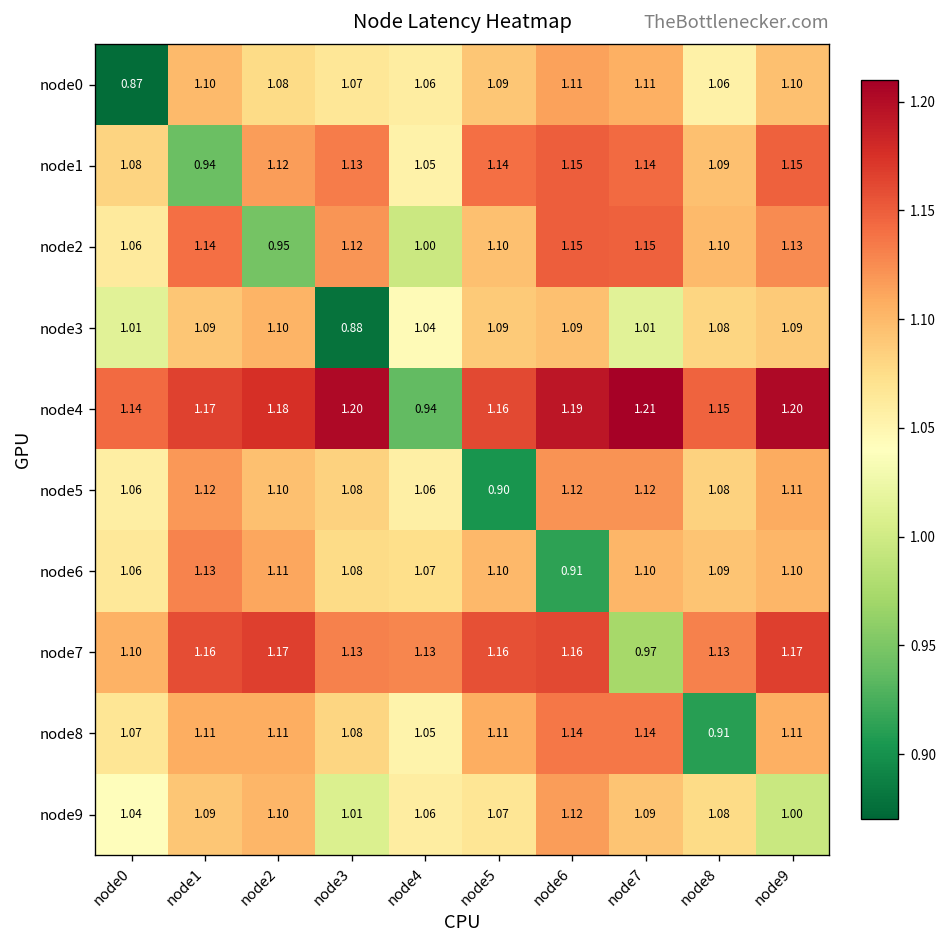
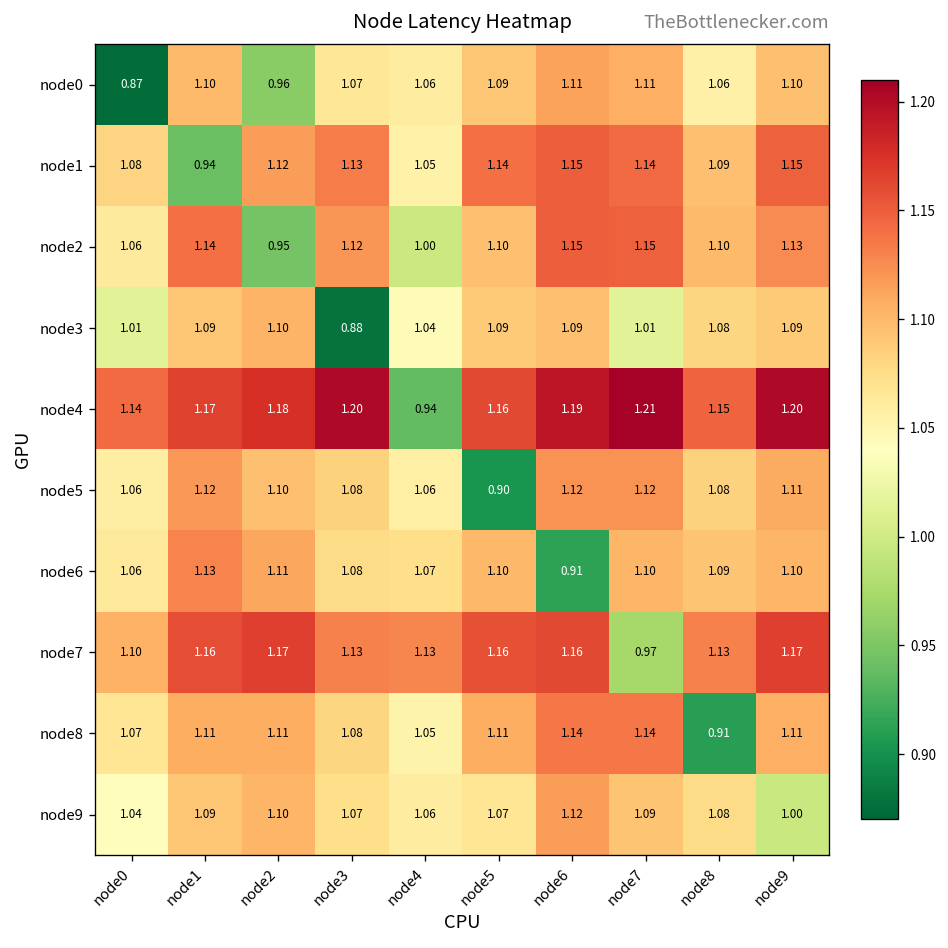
  {
    "node0": {
      "node0": 0.87,
      "node1": 1.10,
-     "node2": 1.08,
+     "node2": 0.96,
      "node3": 1.07,
      "node4": 1.06,
      "node5": 1.09,
      "node6": 1.11,
      "node7": 1.11,
      "node8": 1.06,
      "node9": 1.10
    },
    "node1": {
      "node0": 1.08,
      "node1": 0.94,
      "node2": 1.12,
      "node3": 1.13,
      "node4": 1.05,
      "node5": 1.14,
      "node6": 1.15,
      "node7": 1.14,
      "node8": 1.09,
      "node9": 1.15
    },
    "node2": {
      "node0": 1.06,
      "node1": 1.14,
      "node2": 0.95,
      "node3": 1.12,
      "node4": 1.00,
      "node5": 1.10,
      "node6": 1.15,
      "node7": 1.15,
      "node8": 1.10,
      "node9": 1.13
    },
    "node3": {
      "node0": 1.01,
      "node1": 1.09,
      "node2": 1.10,
      "node3": 0.88,
      "node4": 1.04,
      "node5": 1.09,
      "node6": 1.09,
      "node7": 1.01,
      "node8": 1.08,
      "node9": 1.09
    },
    "node4": {
      "node0": 1.14,
      "node1": 1.17,
      "node2": 1.18,
      "node3": 1.20,
      "node4": 0.94,
      "node5": 1.16,
      "node6": 1.19,
      "node7": 1.21,
      "node8": 1.15,
      "node9": 1.20
    },
    "node5": {
      "node0": 1.06,
      "node1": 1.12,
      "node2": 1.10,
      "node3": 1.08,
      "node4": 1.06,
      "node5": 0.90,
      "node6": 1.12,
      "node7": 1.12,
      "node8": 1.08,
      "node9": 1.11
    },
    "node6": {
      "node0": 1.06,
      "node1": 1.13,
      "node2": 1.11,
      "node3": 1.08,
      "node4": 1.07,
      "node5": 1.10,
      "node6": 0.91,
      "node7": 1.10,
      "node8": 1.09,
      "node9": 1.10
    },
    "node7": {
      "node0": 1.10,
      "node1": 1.16,
      "node2": 1.17,
      "node3": 1.13,
      "node4": 1.13,
      "node5": 1.16,
      "node6": 1.16,
      "node7": 0.97,
      "node8": 1.13,
      "node9": 1.17
    },
    "node8": {
      "node0": 1.07,
      "node1": 1.11,
      "node2": 1.11,
      "node3": 1.08,
      "node4": 1.05,
      "node5": 1.11,
      "node6": 1.14,
      "node7": 1.14,
      "node8": 0.91,
      "node9": 1.11
    },
    "node9": {
      "node0": 1.04,
      "node1": 1.09,
      "node2": 1.10,
-     "node3": 1.01,
+     "node3": 1.07,
      "node4": 1.06,
      "node5": 1.07,
      "node6": 1.12,
      "node7": 1.09,
      "node8": 1.08,
      "node9": 1.00
    }
  }
